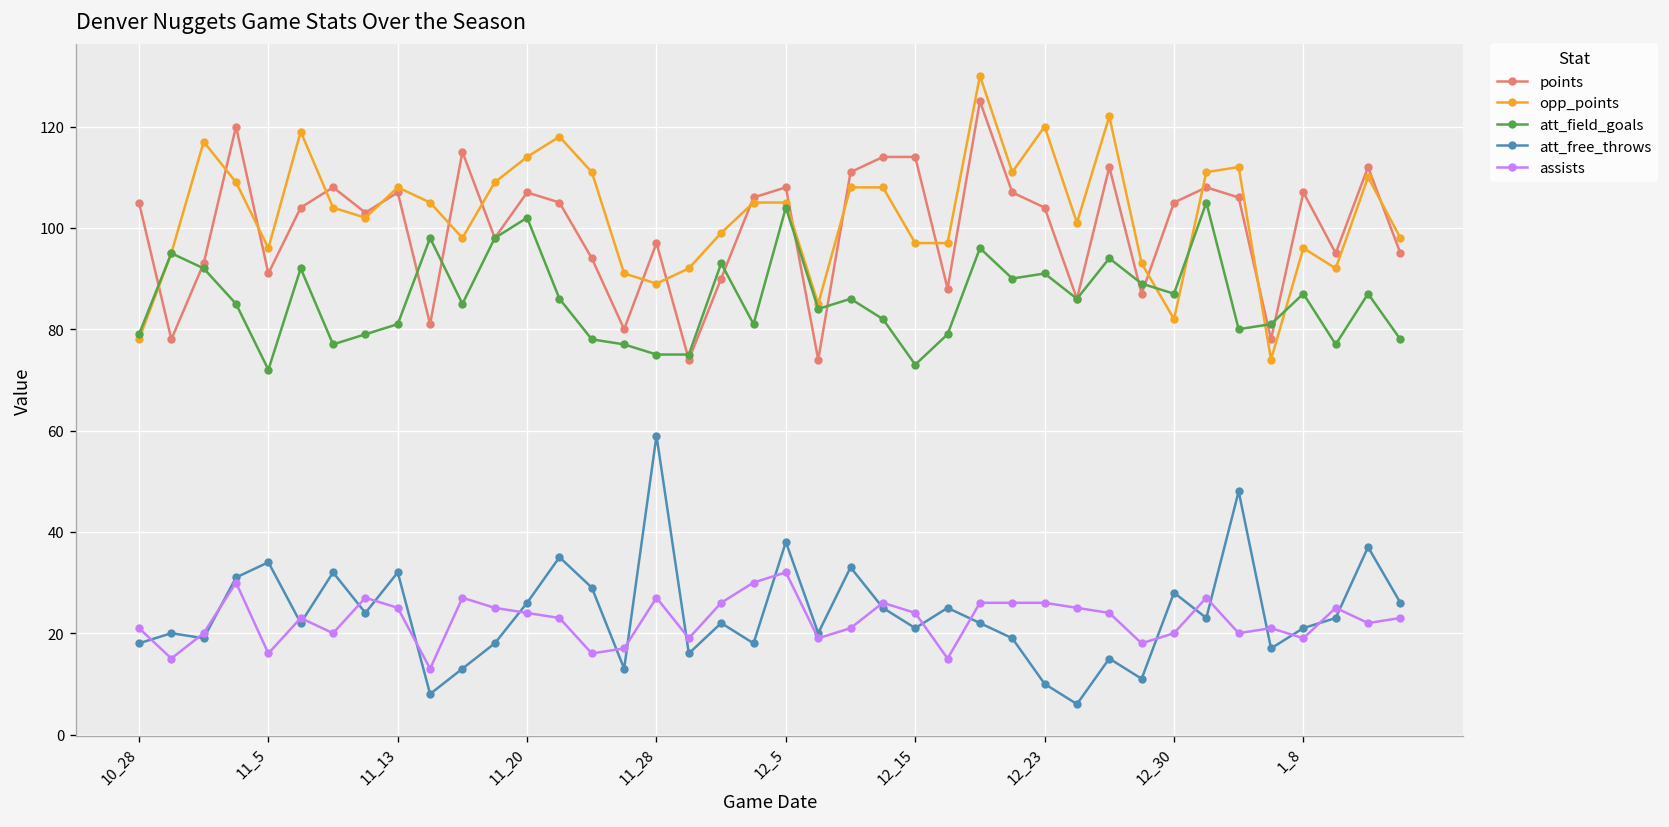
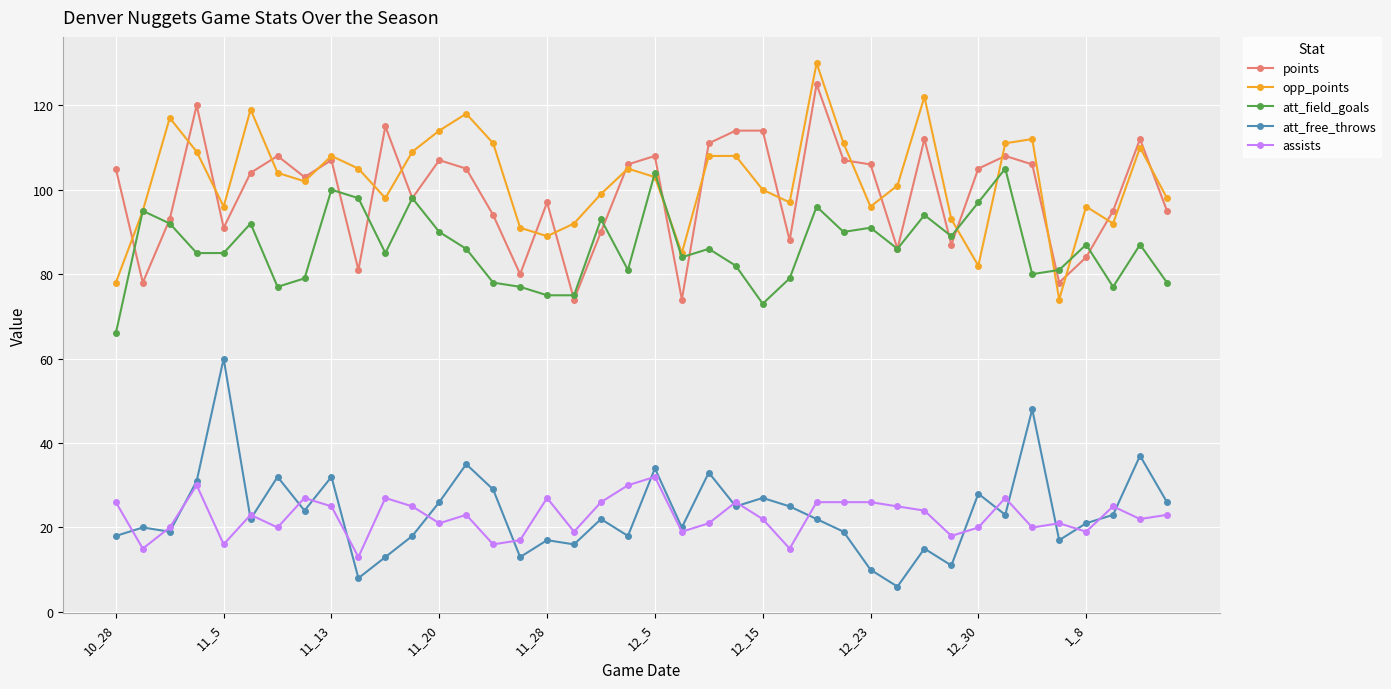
  {
    "points": {
      "10_28": 105,
      "11_5": 91,
      "11_13": 107,
      "11_20": 107,
      "11_28": 97,
      "12_5": 108,
      "12_15": 114,
-     "12_23": 104,
+     "12_23": 106,
      "12_30": 105,
-     "1_8": 107
+     "1_8": 84
    },
    "opp_points": {
      "10_28": 78,
      "11_5": 96,
      "11_13": 108,
      "11_20": 114,
      "11_28": 89,
-     "12_5": 105,
-     "12_15": 97,
-     "12_23": 120,
+     "12_5": 103,
+     "12_15": 100,
+     "12_23": 96,
      "12_30": 82,
      "1_8": 96
    },
    "att_field_goals": {
-     "10_28": 79,
-     "11_5": 72,
-     "11_13": 81,
-     "11_20": 102,
+     "10_28": 66,
+     "11_5": 85,
+     "11_13": 100,
+     "11_20": 90,
      "11_28": 75,
      "12_5": 104,
      "12_15": 73,
      "12_23": 91,
-     "12_30": 87,
+     "12_30": 97,
      "1_8": 87
    },
    "att_free_throws": {
      "10_28": 18,
-     "11_5": 34,
+     "11_5": 60,
      "11_13": 32,
      "11_20": 26,
-     "11_28": 59,
-     "12_5": 38,
-     "12_15": 21,
+     "11_28": 17,
+     "12_5": 34,
+     "12_15": 27,
      "12_23": 10,
      "12_30": 28,
      "1_8": 21
    },
    "assists": {
-     "10_28": 21,
+     "10_28": 26,
      "11_5": 16,
      "11_13": 25,
-     "11_20": 24,
+     "11_20": 21,
      "11_28": 27,
      "12_5": 32,
-     "12_15": 24,
+     "12_15": 22,
      "12_23": 26,
      "12_30": 20,
      "1_8": 19
    }
  }
